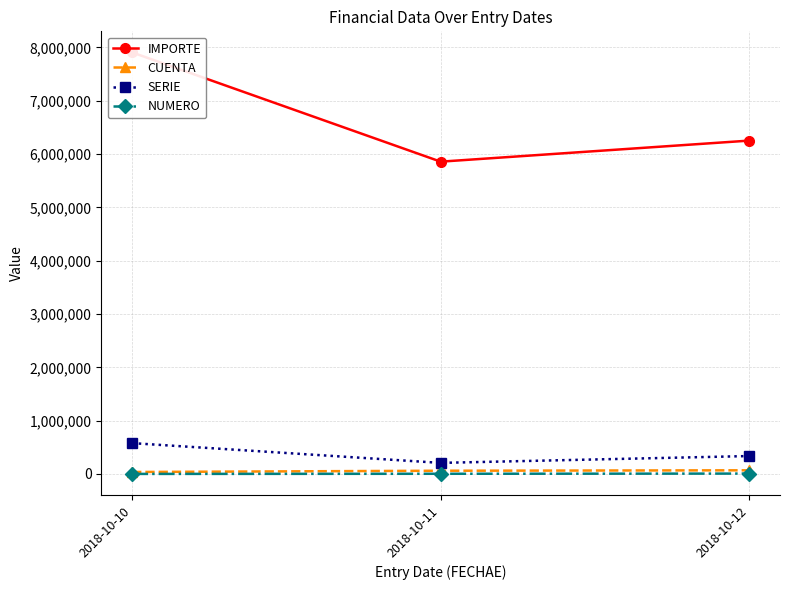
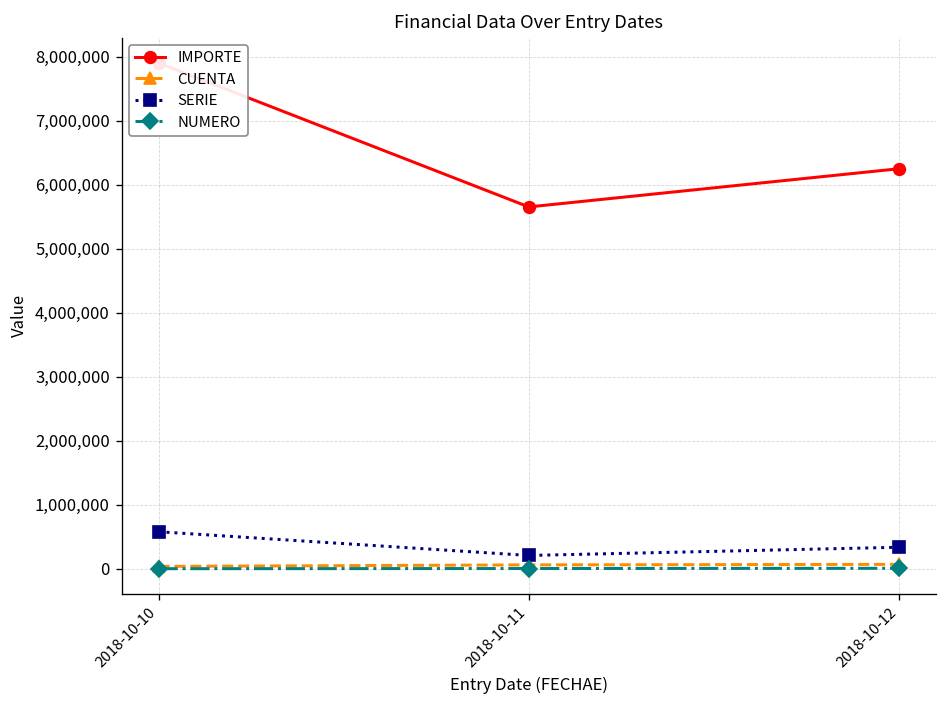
  {
    "IMPORTE": {
-     "2018-10-11": "5,900,000",
+     "2018-10-11": "5,700,000",
      "2018-10-12": "6,300,000"
    },
    "CUENTA": {
      "2018-10-11": "100,000",
      "2018-10-12": "100,000"
    },
    "SERIE": {
      "2018-10-10": "600,000",
      "2018-10-11": "200,000",
      "2018-10-12": "300,000"
    },
    "NUMERO": {
      "2018-10-11": "0",
      "2018-10-12": "0"
    }
  }
